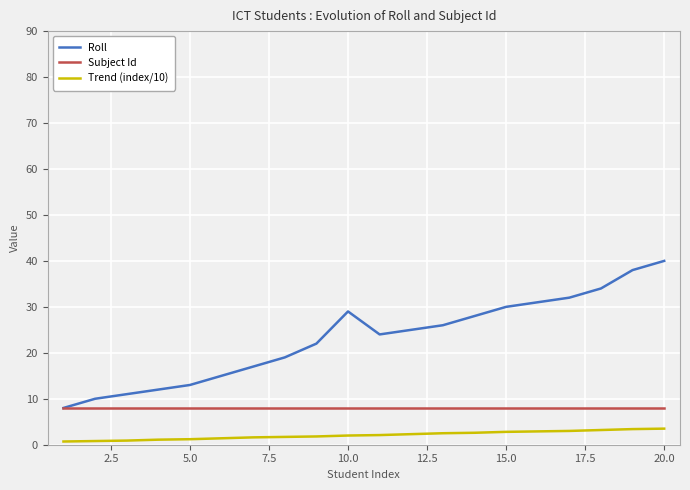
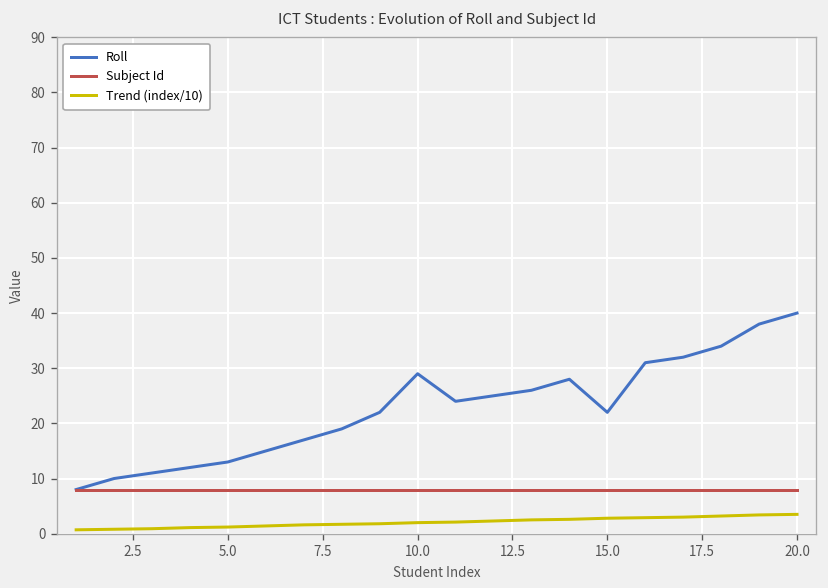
  {
    "Roll": {
      "5.0": 13,
      "10.0": 29,
-     "15.0": 30,
+     "15.0": 22,
      "20.0": 40
    },
    "Subject Id": {
      "5.0": 8,
      "10.0": 8,
      "15.0": 8,
      "20.0": 8
    },
    "Trend (index/10)": {
      "5.0": 1,
      "10.0": 2,
      "15.0": 3,
      "20.0": 4
    }
  }
